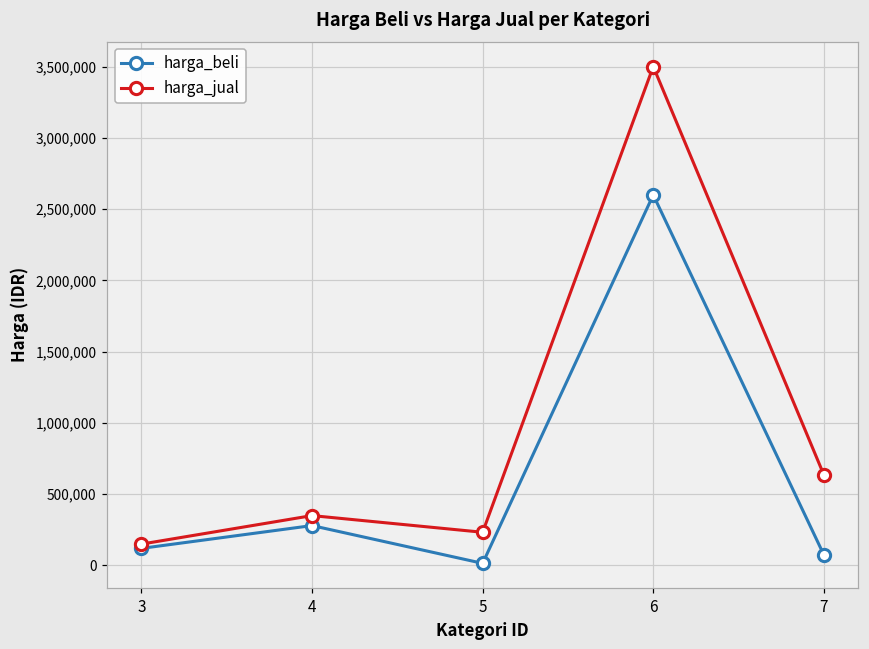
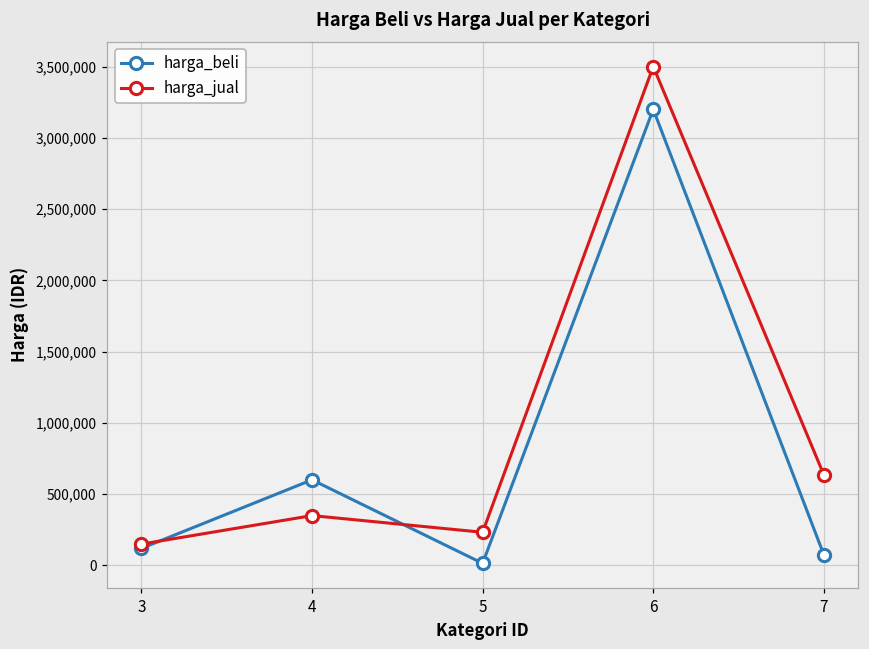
  {
    "harga_beli": {
      "3": "120,000",
-     "4": "280,000",
+     "4": "600,000",
      "5": "20,000",
-     "6": "2,600,000",
+     "6": "3,200,000",
      "7": "70,000"
    },
    "harga_jual": {
      "3": "150,000",
      "4": "350,000",
      "5": "230,000",
      "6": "3,500,000",
      "7": "640,000"
    }
  }
